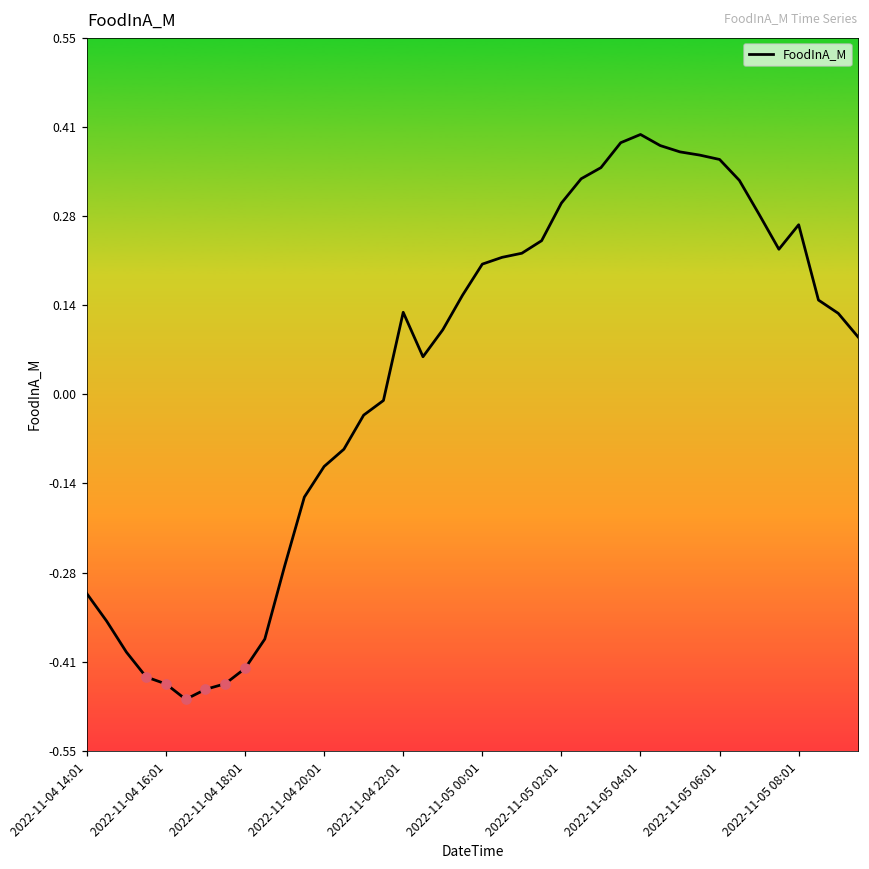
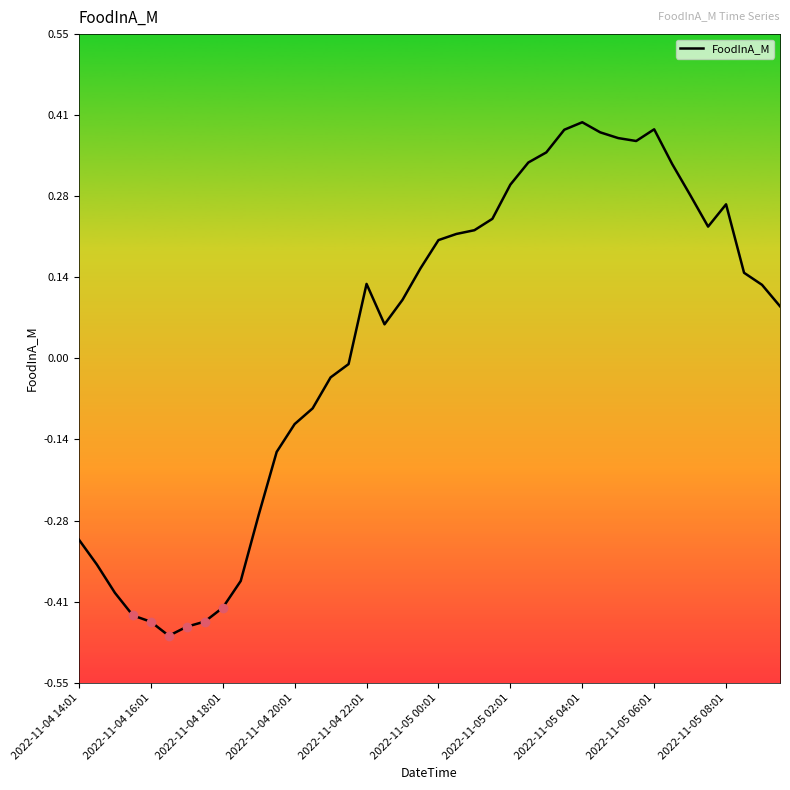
  {
    "FoodInA_M": {
      "2022-11-04 14:01": -0.31,
      "2022-11-04 20:01": -0.11,
      "2022-11-04 22:01": 0.13,
      "2022-11-05 00:01": 0.20,
      "2022-11-05 02:01": 0.29,
      "2022-11-05 04:01": 0.40,
-     "2022-11-05 06:01": 0.36,
+     "2022-11-05 06:01": 0.39,
      "2022-11-05 08:01": 0.26
    }
  }
